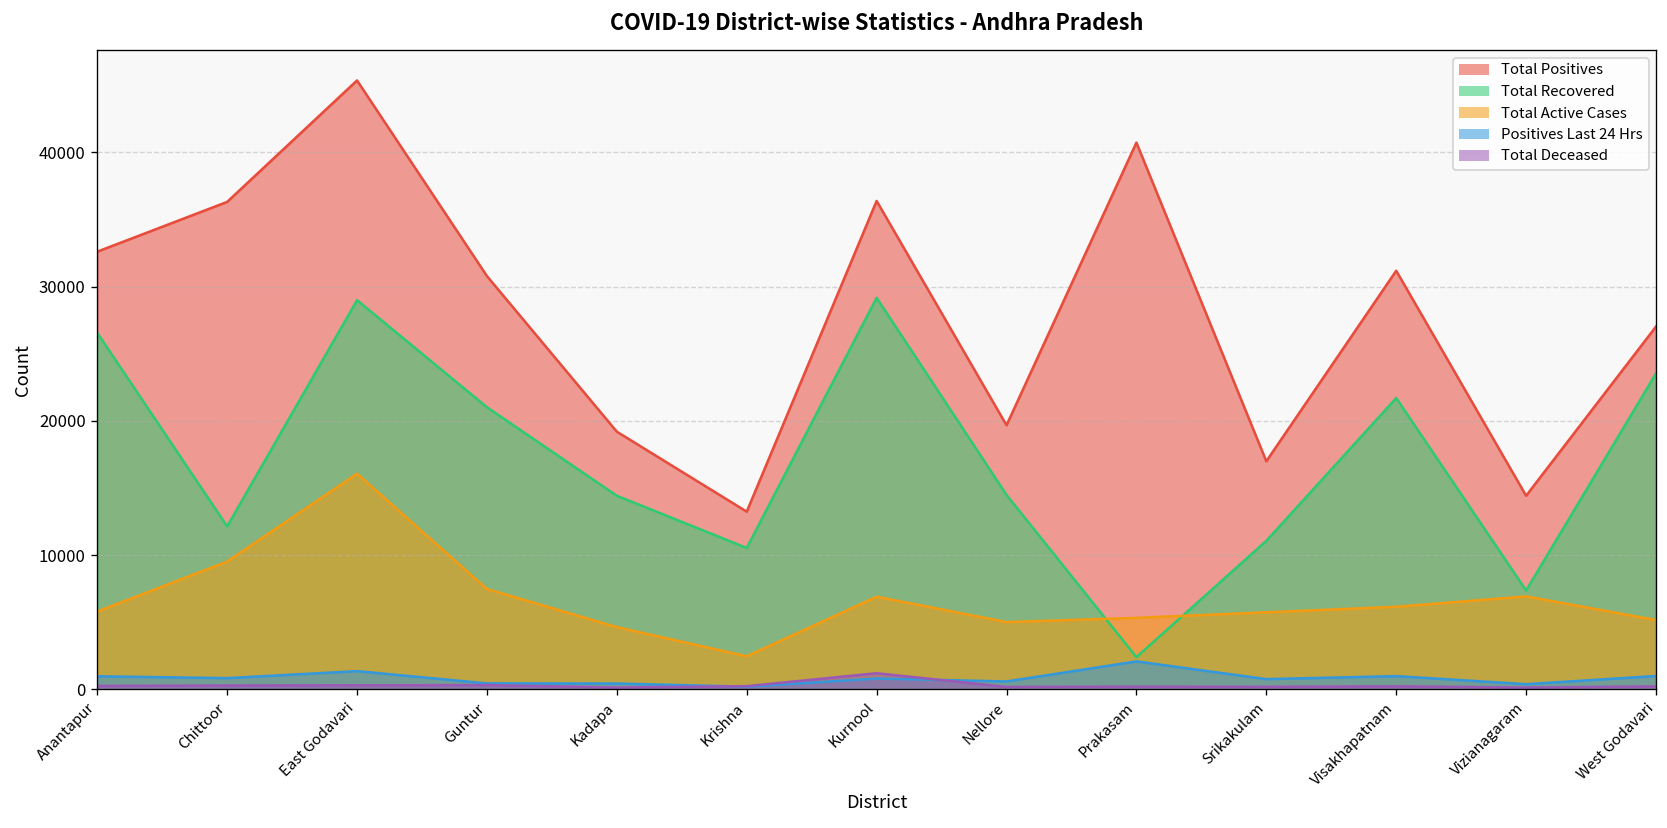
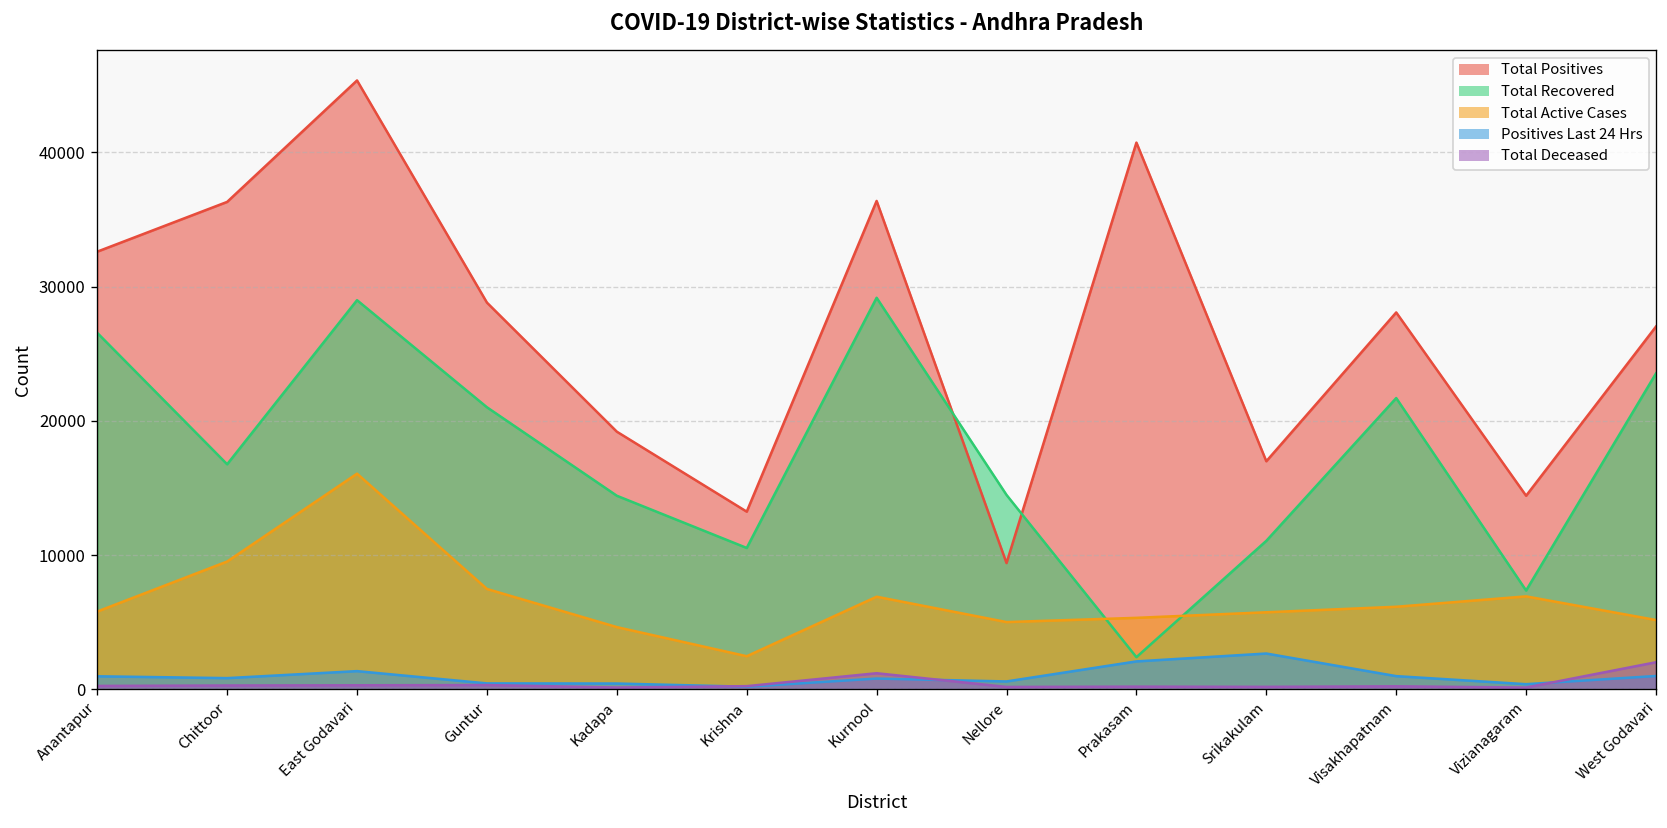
  {
    "Total Positives": {
      "Anantapur": 32600,
      "Chittoor": 36300,
      "East Godavari": 45400,
-     "Guntur": 30800,
+     "Guntur": 28800,
      "Kadapa": 19200,
      "Krishna": 13200,
      "Kurnool": 36400,
-     "Nellore": 19700,
+     "Nellore": 9400,
      "Prakasam": 40700,
      "Srikakulam": 17000,
-     "Visakhapatnam": 31200,
+     "Visakhapatnam": 28100,
      "Vizianagaram": 14400,
      "West Godavari": 27000
    },
    "Total Recovered": {
      "Anantapur": 26600,
-     "Chittoor": 12100,
+     "Chittoor": 16800,
      "East Godavari": 29000,
      "Guntur": 21000,
      "Kadapa": 14400,
      "Krishna": 10500,
      "Kurnool": 29200,
      "Nellore": 14500,
      "Prakasam": 2400,
      "Srikakulam": 11100,
      "Visakhapatnam": 21700,
      "Vizianagaram": 7400,
      "West Godavari": 23500
    },
    "Total Active Cases": {
      "Anantapur": 5800,
      "Chittoor": 9500,
      "East Godavari": 16100,
      "Guntur": 7500,
      "Kadapa": 4600,
      "Krishna": 2500,
      "Kurnool": 6900,
      "Nellore": 5000,
      "Prakasam": 5300,
      "Srikakulam": 5700,
      "Visakhapatnam": 6200,
      "Vizianagaram": 6900,
      "West Godavari": 5200
    },
    "Positives Last 24 Hrs": {
      "Anantapur": 1000,
      "Chittoor": 800,
      "East Godavari": 1400,
      "Kadapa": 400,
      "Kurnool": 800,
      "Nellore": 600,
      "Prakasam": 2100,
-     "Srikakulam": 800,
+     "Srikakulam": 2700,
      "Visakhapatnam": 1000,
      "Vizianagaram": 400,
      "West Godavari": 1000
    },
    "Total Deceased": {
      "Anantapur": 300,
      "Chittoor": 300,
      "East Godavari": 300,
      "Kadapa": 100,
      "Kurnool": 1200,
      "Nellore": 200,
      "Prakasam": 200,
      "Srikakulam": 200,
      "Visakhapatnam": 200,
      "Vizianagaram": 100,
-     "West Godavari": 200
+     "West Godavari": 2000
    }
  }
